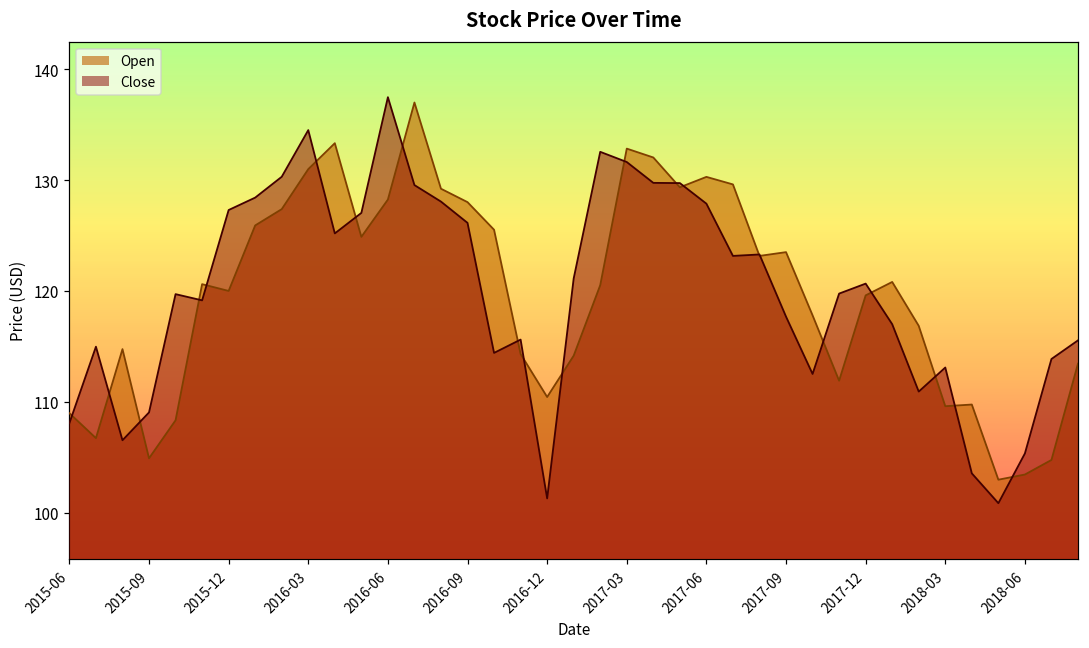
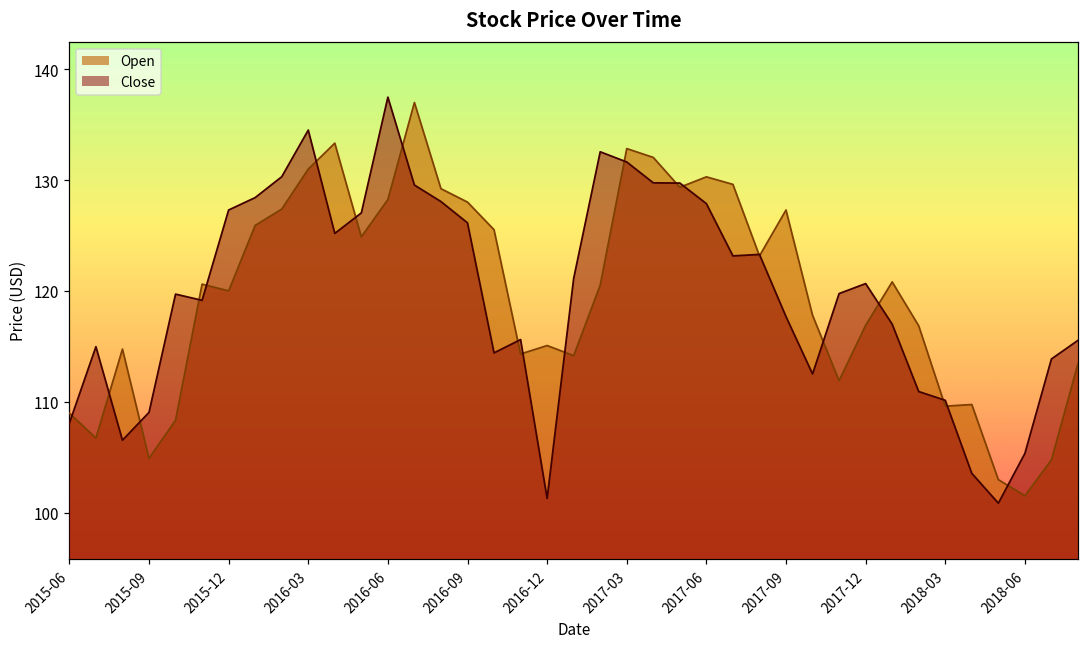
  {
    "Open": {
      "2015-06": 109.0,
      "2015-09": 104.9,
      "2015-12": 120.0,
      "2016-03": 131.0,
      "2016-06": 128.2,
      "2016-09": 128.0,
-     "2016-12": 110.4,
+     "2016-12": 115.1,
      "2017-03": 132.8,
      "2017-06": 130.3,
-     "2017-09": 123.5,
-     "2017-12": 119.6,
+     "2017-09": 127.3,
+     "2017-12": 116.9,
      "2018-03": 109.6,
-     "2018-06": 103.4
+     "2018-06": 101.5
    },
    "Close": {
      "2015-06": 108.1,
      "2015-09": 109.0,
      "2015-12": 127.3,
      "2016-03": 134.5,
      "2016-06": 137.5,
      "2016-09": 126.1,
      "2016-12": 101.3,
      "2017-03": 131.6,
      "2017-06": 127.9,
      "2017-09": 117.7,
      "2017-12": 120.7,
-     "2018-03": 113.1,
+     "2018-03": 110.1,
      "2018-06": 105.3
    }
  }
